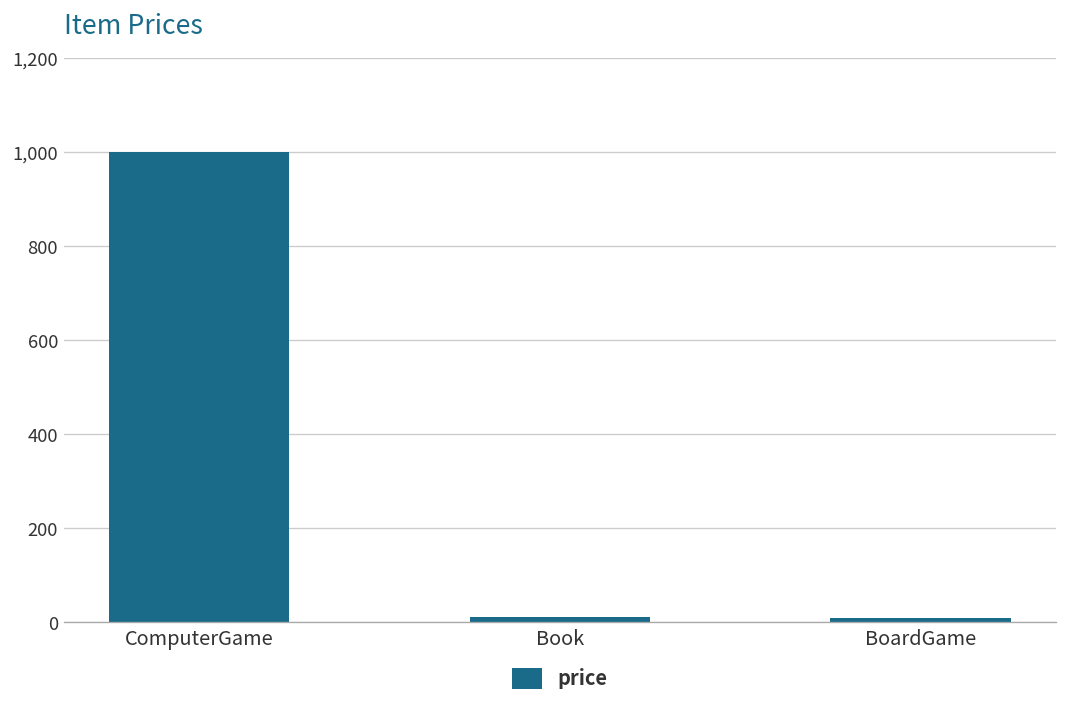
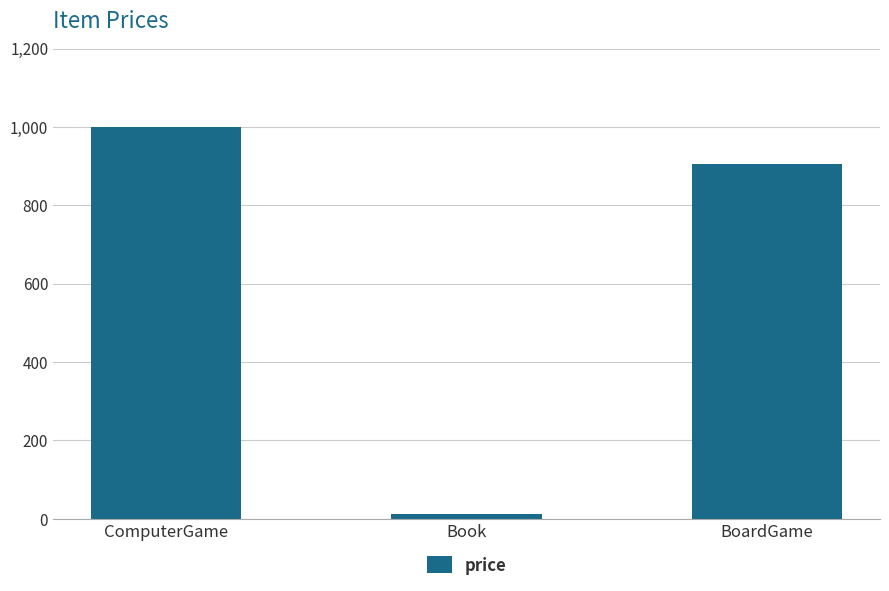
  {
    "ComputerGame": "1,000",
    "Book": "10",
-   "BoardGame": "10"
+   "BoardGame": "910"
  }
